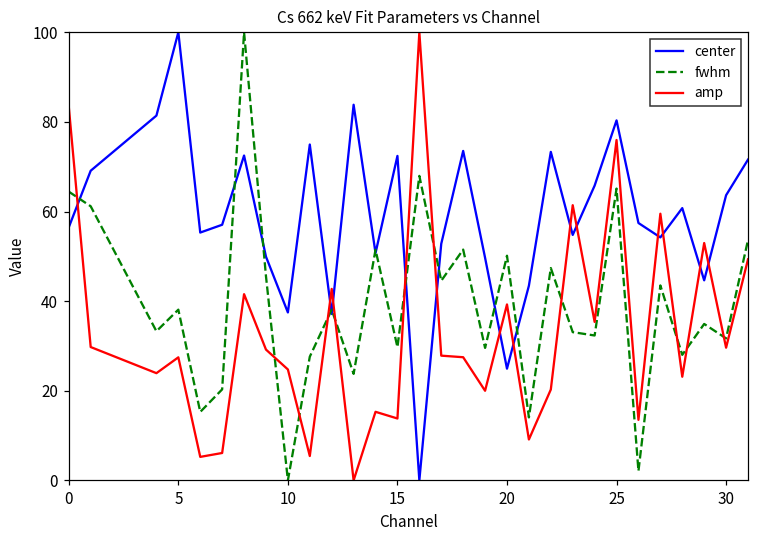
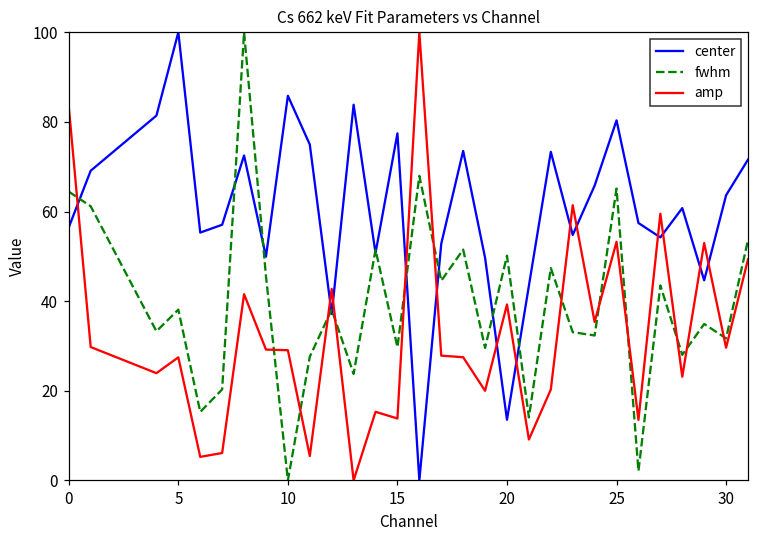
  {
    "center": {
      "0": 56,
      "5": 100,
-     "10": 37,
-     "15": 72,
-     "20": 25,
+     "10": 86,
+     "15": 77,
+     "20": 14,
      "25": 80,
      "30": 64
    },
    "fwhm": {
      "0": 64,
      "5": 38,
      "10": 0,
      "15": 30,
      "20": 50,
      "25": 65,
      "30": 32
    },
    "amp": {
      "0": 83,
      "5": 27,
-     "10": 25,
+     "10": 29,
      "15": 14,
      "20": 39,
-     "25": 76,
+     "25": 53,
      "30": 30
    }
  }
